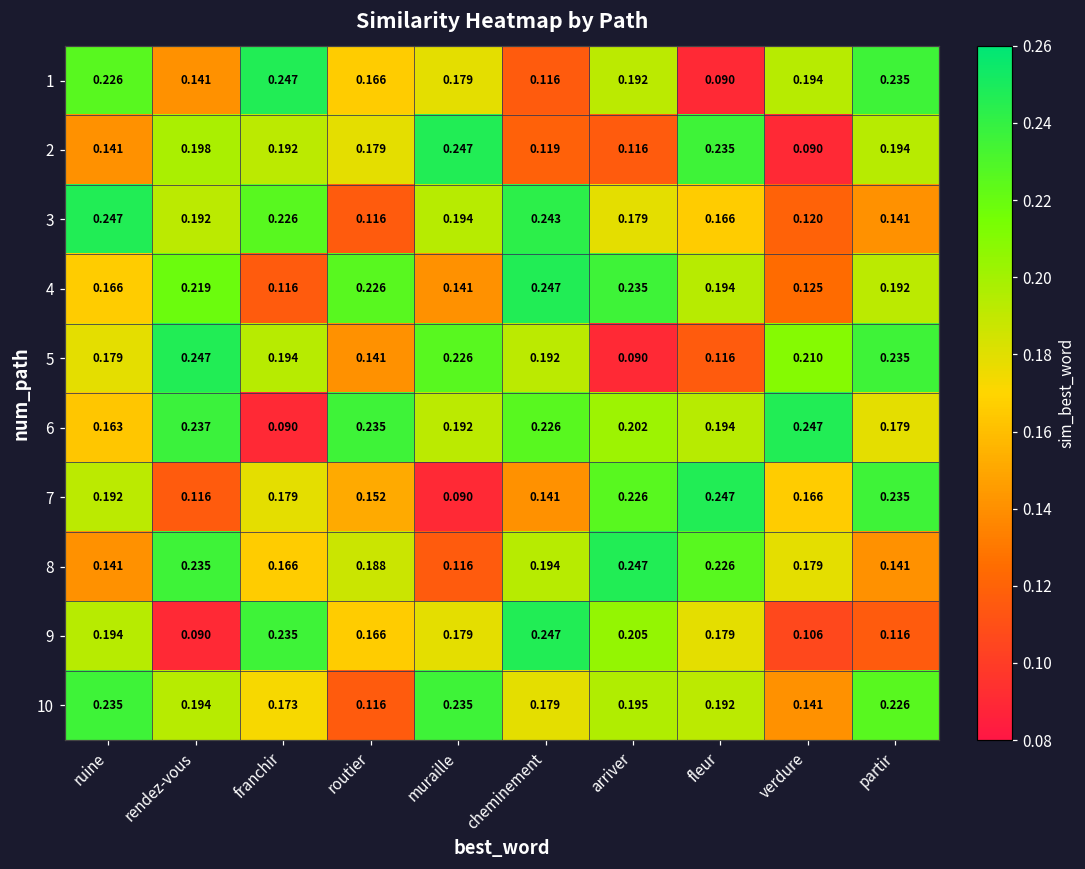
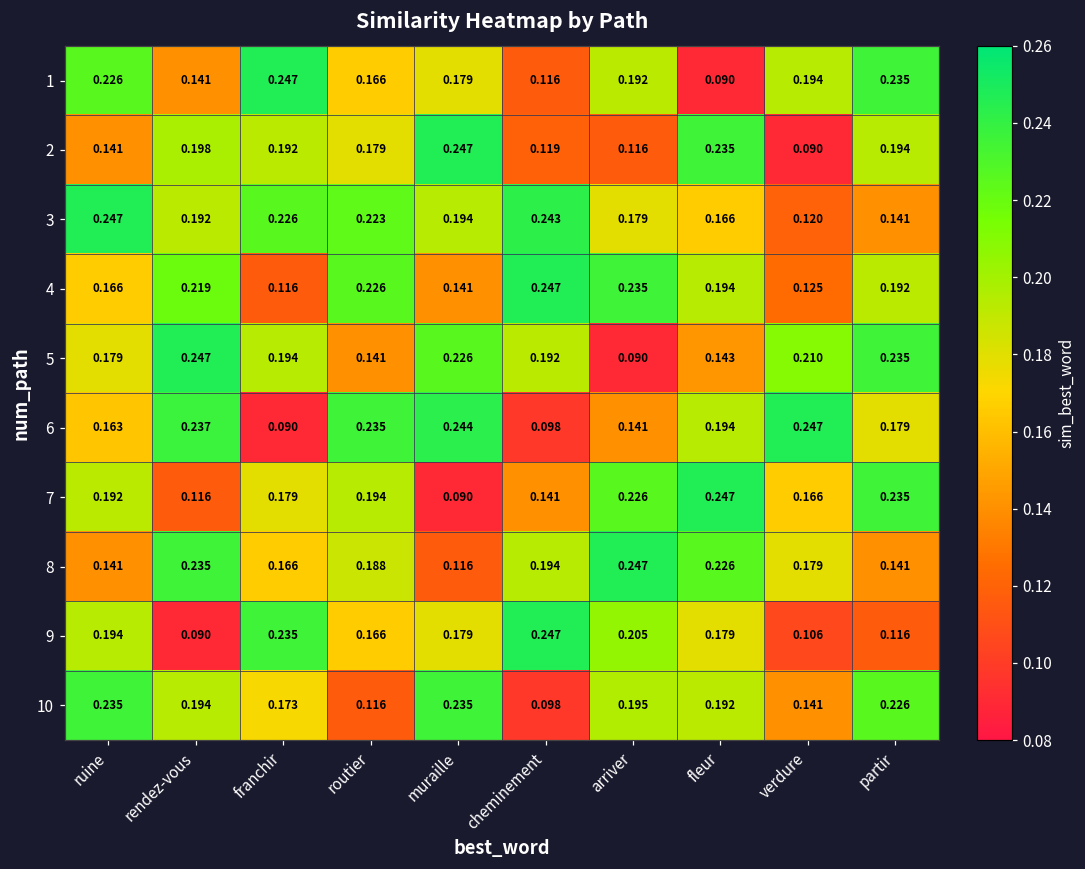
  {
    "1": {
      "ruine": 0.226,
      "rendez-vous": 0.141,
      "franchir": 0.247,
      "routier": 0.166,
      "muraille": 0.179,
      "cheminement": 0.116,
      "arriver": 0.192,
      "fleur": 0.090,
      "verdure": 0.194,
      "partir": 0.235
    },
    "2": {
      "ruine": 0.141,
      "rendez-vous": 0.198,
      "franchir": 0.192,
      "routier": 0.179,
      "muraille": 0.247,
      "cheminement": 0.119,
      "arriver": 0.116,
      "fleur": 0.235,
      "verdure": 0.090,
      "partir": 0.194
    },
    "3": {
      "ruine": 0.247,
      "rendez-vous": 0.192,
      "franchir": 0.226,
-     "routier": 0.116,
+     "routier": 0.223,
      "muraille": 0.194,
      "cheminement": 0.243,
      "arriver": 0.179,
      "fleur": 0.166,
      "verdure": 0.120,
      "partir": 0.141
    },
    "4": {
      "ruine": 0.166,
      "rendez-vous": 0.219,
      "franchir": 0.116,
      "routier": 0.226,
      "muraille": 0.141,
      "cheminement": 0.247,
      "arriver": 0.235,
      "fleur": 0.194,
      "verdure": 0.125,
      "partir": 0.192
    },
    "5": {
      "ruine": 0.179,
      "rendez-vous": 0.247,
      "franchir": 0.194,
      "routier": 0.141,
      "muraille": 0.226,
      "cheminement": 0.192,
      "arriver": 0.090,
-     "fleur": 0.116,
+     "fleur": 0.143,
      "verdure": 0.210,
      "partir": 0.235
    },
    "6": {
      "ruine": 0.163,
      "rendez-vous": 0.237,
      "franchir": 0.090,
      "routier": 0.235,
-     "muraille": 0.192,
-     "cheminement": 0.226,
-     "arriver": 0.202,
+     "muraille": 0.244,
+     "cheminement": 0.098,
+     "arriver": 0.141,
      "fleur": 0.194,
      "verdure": 0.247,
      "partir": 0.179
    },
    "7": {
      "ruine": 0.192,
      "rendez-vous": 0.116,
      "franchir": 0.179,
-     "routier": 0.152,
+     "routier": 0.194,
      "muraille": 0.090,
      "cheminement": 0.141,
      "arriver": 0.226,
      "fleur": 0.247,
      "verdure": 0.166,
      "partir": 0.235
    },
    "8": {
      "ruine": 0.141,
      "rendez-vous": 0.235,
      "franchir": 0.166,
      "routier": 0.188,
      "muraille": 0.116,
      "cheminement": 0.194,
      "arriver": 0.247,
      "fleur": 0.226,
      "verdure": 0.179,
      "partir": 0.141
    },
    "9": {
      "ruine": 0.194,
      "rendez-vous": 0.090,
      "franchir": 0.235,
      "routier": 0.166,
      "muraille": 0.179,
      "cheminement": 0.247,
      "arriver": 0.205,
      "fleur": 0.179,
      "verdure": 0.106,
      "partir": 0.116
    },
    "10": {
      "ruine": 0.235,
      "rendez-vous": 0.194,
      "franchir": 0.173,
      "routier": 0.116,
      "muraille": 0.235,
-     "cheminement": 0.179,
+     "cheminement": 0.098,
      "arriver": 0.195,
      "fleur": 0.192,
      "verdure": 0.141,
      "partir": 0.226
    }
  }
